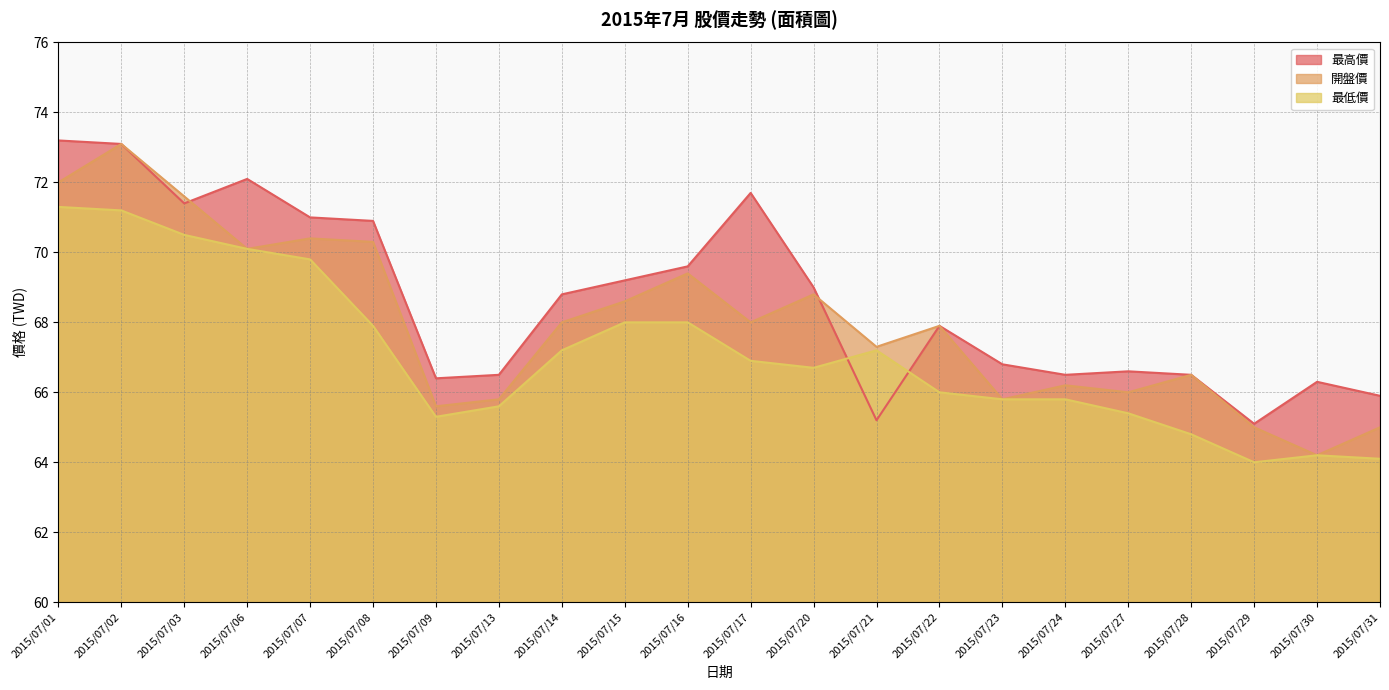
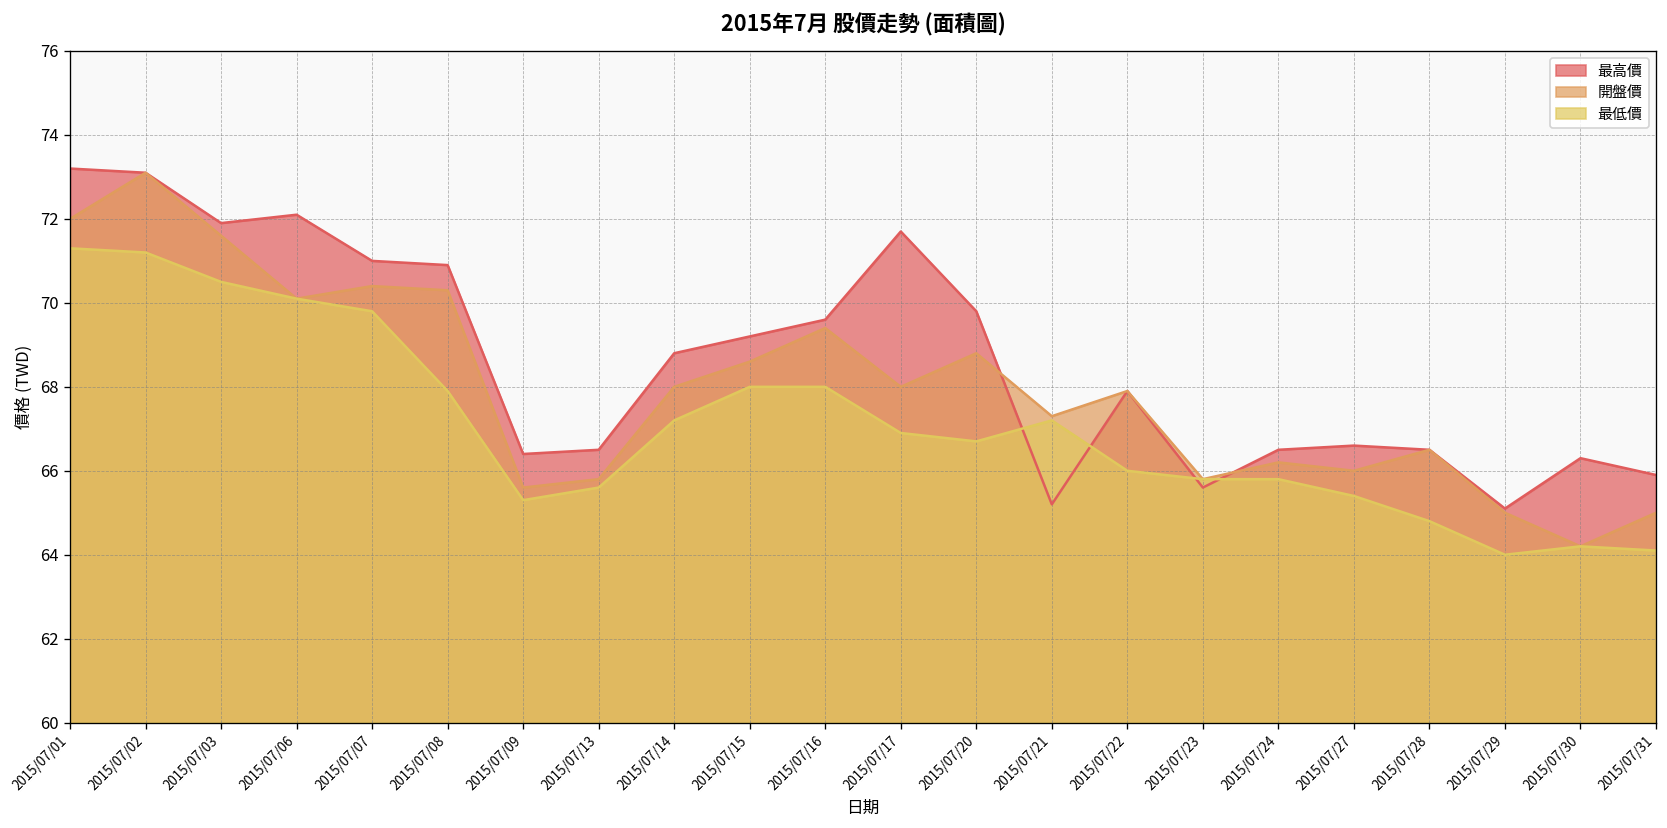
  {
    "最高價": {
      "2015/07/01": 73.2,
-     "2015/07/03": 71.4,
+     "2015/07/03": 71.9,
      "2015/07/06": 72.1,
      "2015/07/07": 71.0,
      "2015/07/08": 70.9,
      "2015/07/09": 66.4,
      "2015/07/13": 66.5,
      "2015/07/14": 68.8,
      "2015/07/15": 69.2,
      "2015/07/16": 69.6,
      "2015/07/17": 71.7,
-     "2015/07/20": 69.0,
+     "2015/07/20": 69.8,
      "2015/07/21": 65.2,
-     "2015/07/23": 66.8,
+     "2015/07/23": 65.6,
      "2015/07/24": 66.5,
      "2015/07/27": 66.6,
      "2015/07/29": 65.1,
      "2015/07/30": 66.3,
      "2015/07/31": 65.9
    }
  }
